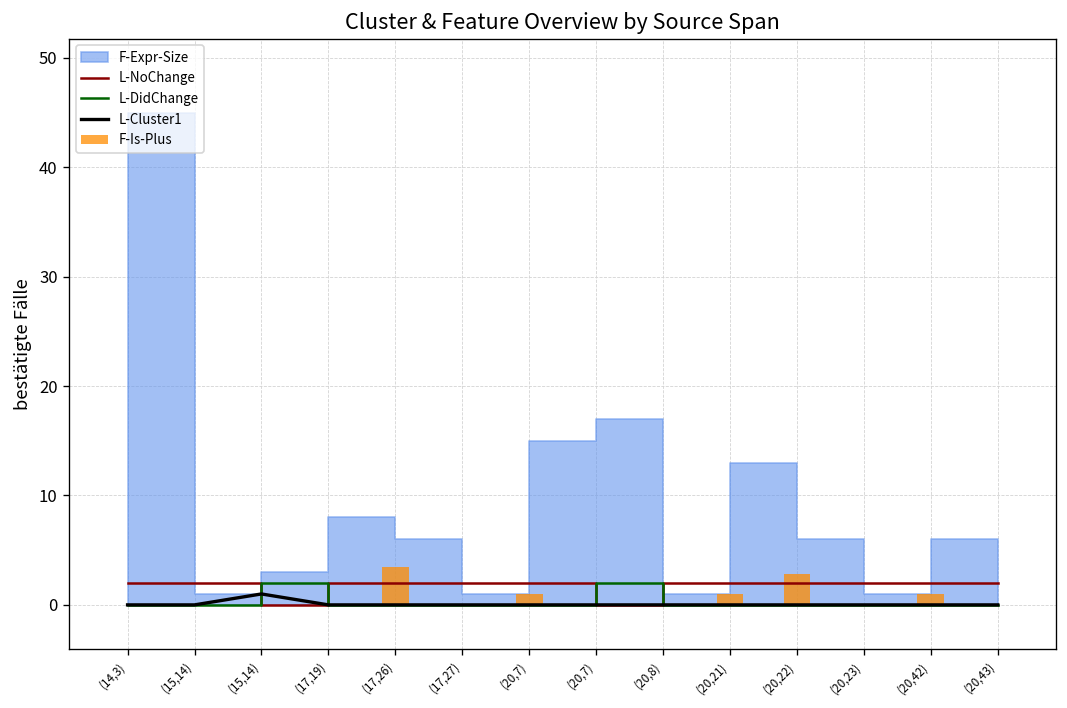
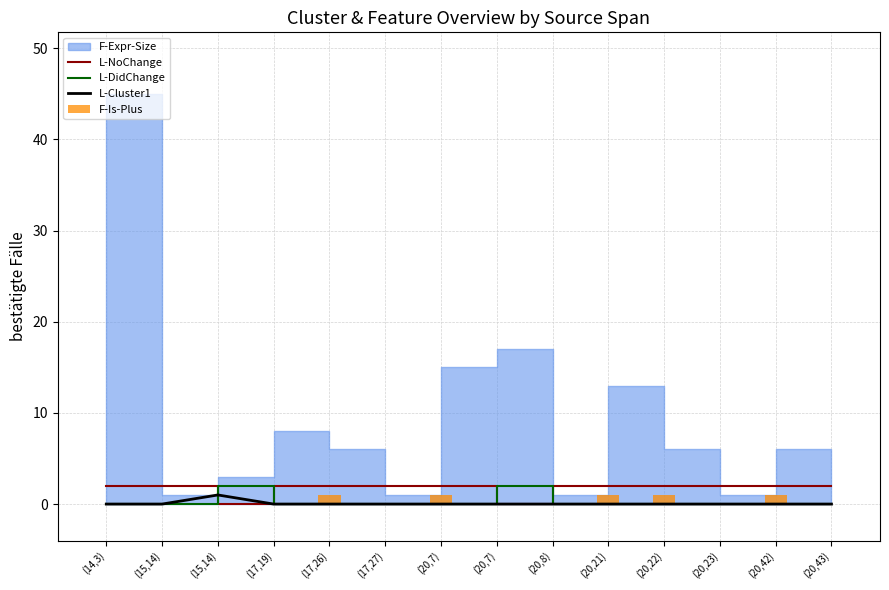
  {
    "L-NoChange": {
      "(14,3)": 2,
      "(17,19)": 2,
      "(17,26)": 2,
      "(17,27)": 2,
      "(20,8)": 2,
      "(20,21)": 2,
      "(20,22)": 2,
      "(20,23)": 2,
      "(20,42)": 2,
      "(20,43)": 2
    },
    "F-Is-Plus": {
      "(14,3)": 0,
      "(17,19)": 0,
-     "(17,26)": 4,
+     "(17,26)": 1,
      "(17,27)": 0,
      "(20,8)": 0,
      "(20,21)": 1,
-     "(20,22)": 3,
+     "(20,22)": 1,
      "(20,23)": 0,
      "(20,42)": 1,
      "(20,43)": 0
    }
  }
